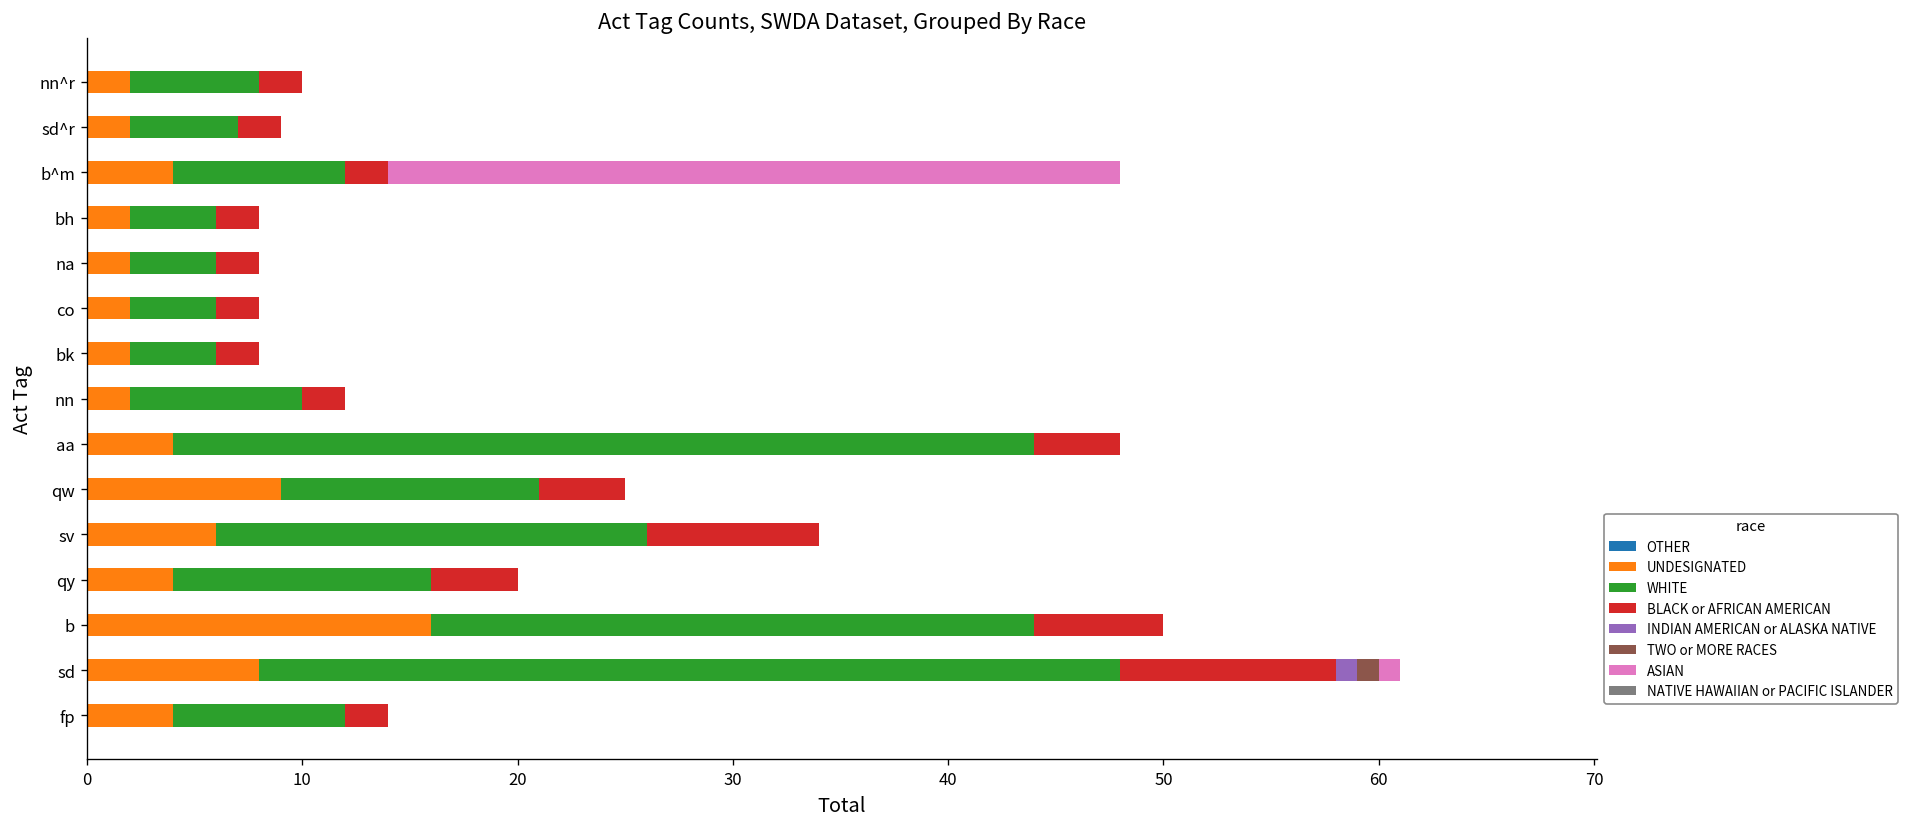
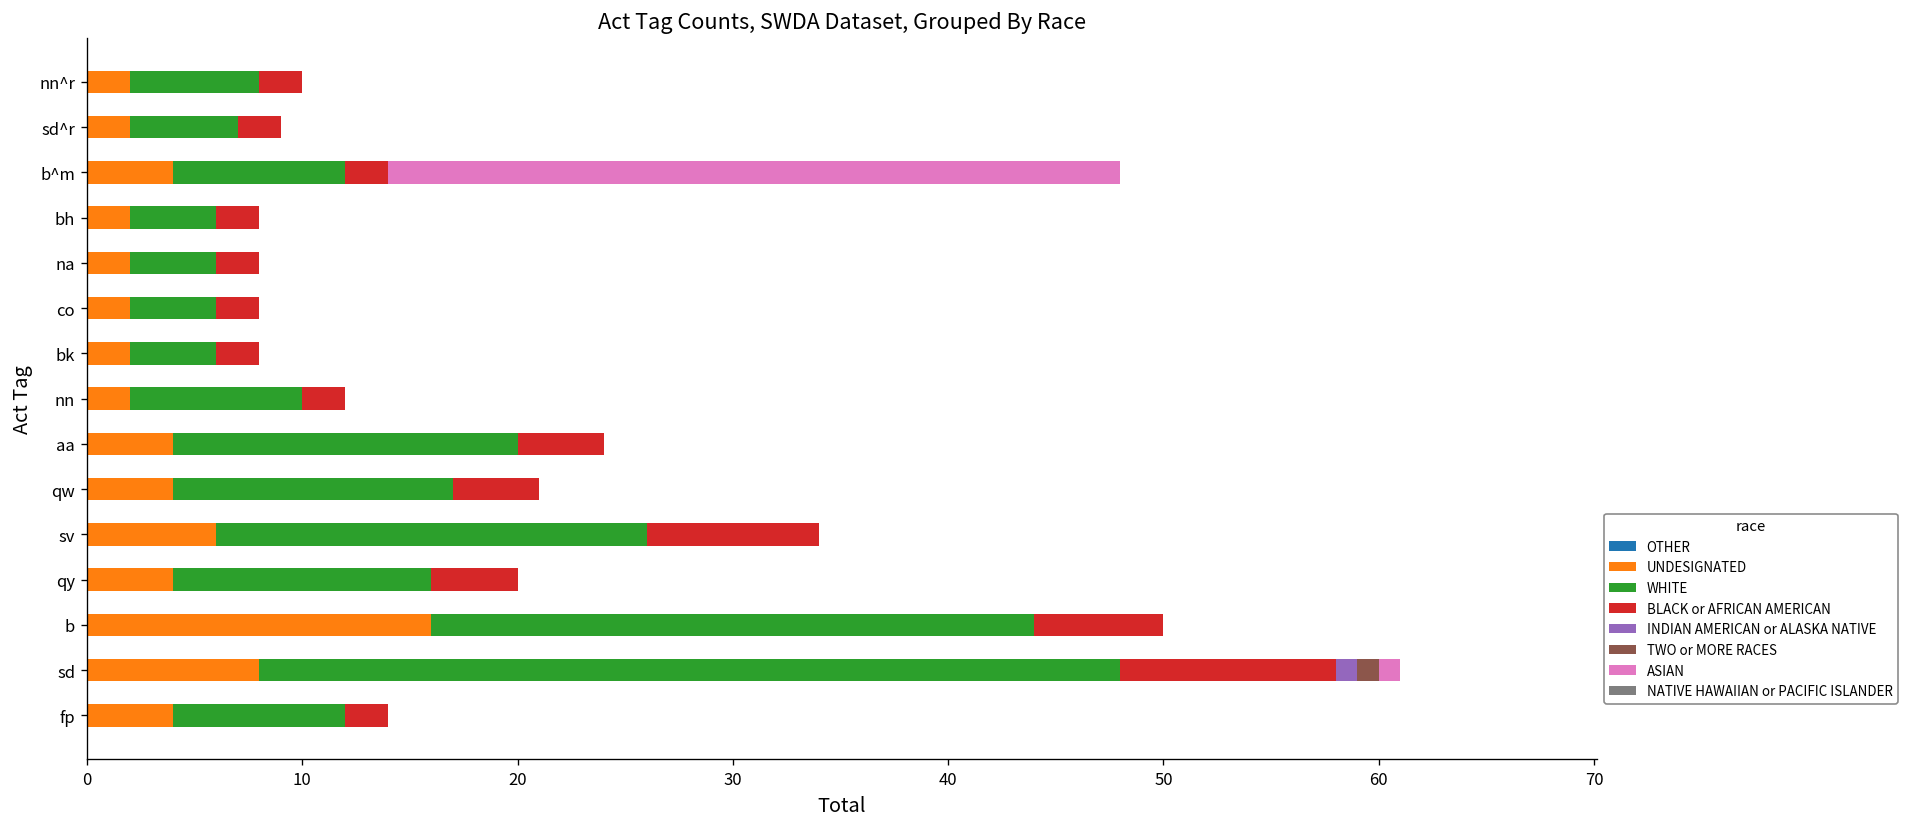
  {
    "OTHER": {
      "nn^r": 0,
      "sd^r": 0,
      "b^m": 0,
      "bh": 0,
      "na": 0,
      "co": 0,
      "bk": 0,
      "nn": 0,
      "aa": 0,
      "qw": 0,
      "sv": 0,
      "qy": 0,
      "b": 0,
      "sd": 0,
      "fp": 0
    },
    "UNDESIGNATED": {
      "nn^r": 2,
      "sd^r": 2,
      "b^m": 4,
      "bh": 2,
      "na": 2,
      "co": 2,
      "bk": 2,
      "nn": 2,
      "aa": 4,
-     "qw": 9,
+     "qw": 4,
      "sv": 6,
      "qy": 4,
      "b": 16,
      "sd": 8,
      "fp": 4
    },
    "WHITE": {
      "nn^r": 6,
      "sd^r": 5,
      "b^m": 8,
      "bh": 4,
      "na": 4,
      "co": 4,
      "bk": 4,
      "nn": 8,
-     "aa": 40,
-     "qw": 12,
+     "aa": 16,
+     "qw": 13,
      "sv": 20,
      "qy": 12,
      "b": 28,
      "sd": 40,
      "fp": 8
    },
    "BLACK or AFRICAN AMERICAN": {
      "nn^r": 2,
      "sd^r": 2,
      "b^m": 2,
      "bh": 2,
      "na": 2,
      "co": 2,
      "bk": 2,
      "nn": 2,
      "aa": 4,
      "qw": 4,
      "sv": 8,
      "qy": 4,
      "b": 6,
      "sd": 10,
      "fp": 2
    },
    "INDIAN AMERICAN or ALASKA NATIVE": {
      "nn^r": 0,
      "sd^r": 0,
      "b^m": 0,
      "bh": 0,
      "na": 0,
      "co": 0,
      "bk": 0,
      "nn": 0,
      "aa": 0,
      "qw": 0,
      "sv": 0,
      "qy": 0,
      "b": 0,
      "sd": 1,
      "fp": 0
    },
    "TWO or MORE RACES": {
      "nn^r": 0,
      "sd^r": 0,
      "b^m": 0,
      "bh": 0,
      "na": 0,
      "co": 0,
      "bk": 0,
      "nn": 0,
      "aa": 0,
      "qw": 0,
      "sv": 0,
      "qy": 0,
      "b": 0,
      "sd": 1,
      "fp": 0
    },
    "NATIVE HAWAIIAN or PACIFIC ISLANDER": {
      "nn^r": 0,
      "sd^r": 0,
      "bh": 0,
      "na": 0,
      "co": 0,
      "bk": 0,
      "nn": 0,
      "aa": 0,
      "qw": 0,
      "sv": 0,
      "qy": 0,
      "b": 0,
      "fp": 0
    }
  }
